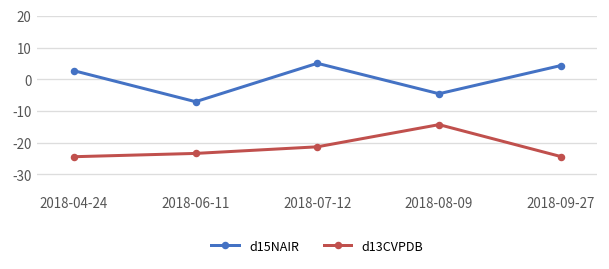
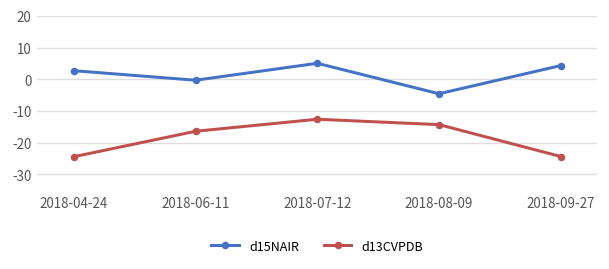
  {
    "d15NAIR": {
      "2018-04-24": 3,
-     "2018-06-11": -7,
+     "2018-06-11": 0,
      "2018-07-12": 5,
      "2018-08-09": -5,
      "2018-09-27": 4
    },
    "d13CVPDB": {
      "2018-04-24": -24,
-     "2018-06-11": -23,
-     "2018-07-12": -21,
+     "2018-06-11": -16,
+     "2018-07-12": -13,
      "2018-08-09": -14,
      "2018-09-27": -24
    }
  }
